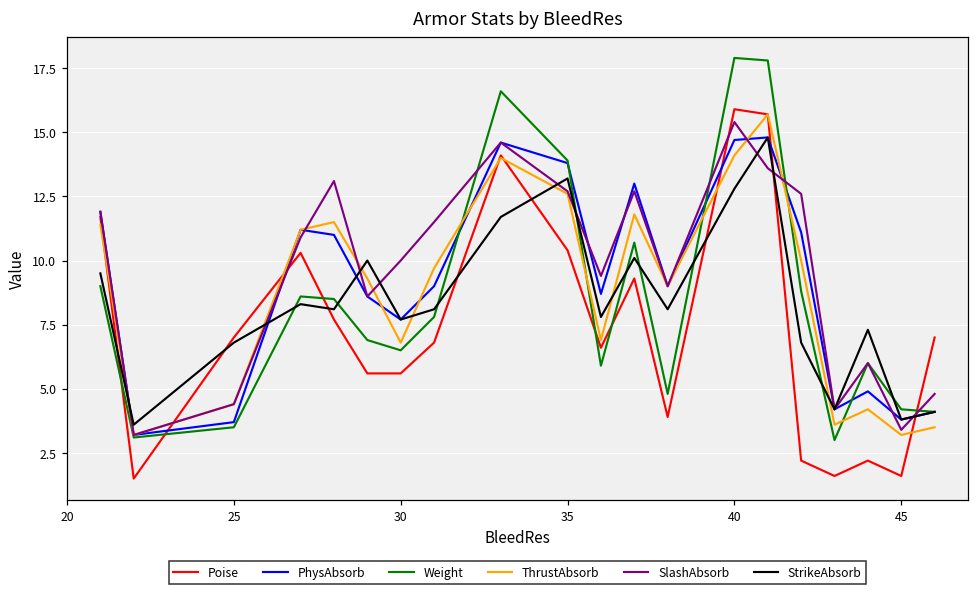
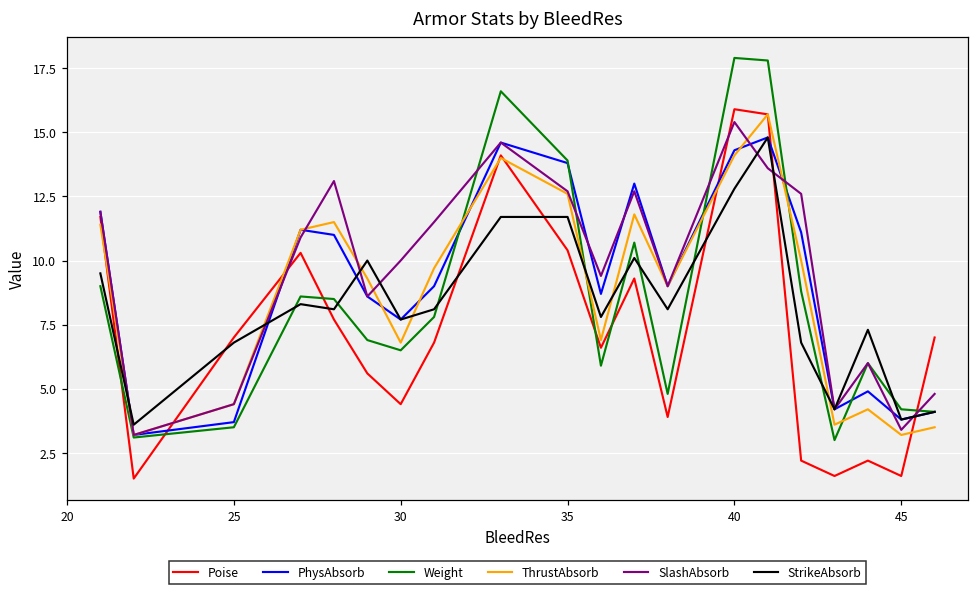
  {
    "Poise": {
      "25": 7.0,
-     "30": 5.6,
+     "30": 4.4,
      "35": 10.4,
      "40": 15.9,
      "45": 1.6
    },
    "PhysAbsorb": {
      "25": 3.7,
-     "40": 14.7
+     "40": 14.3
    },
    "Weight": {
      "25": 3.5,
      "30": 6.5,
      "40": 17.9,
      "45": 4.2
    },
    "ThrustAbsorb": {
      "30": 6.8,
      "40": 14.1,
      "45": 3.2
    },
    "SlashAbsorb": {
      "30": 10.0,
      "40": 15.4,
      "45": 3.4
    },
    "StrikeAbsorb": {
      "25": 6.8,
-     "35": 13.2,
+     "35": 11.7,
      "40": 12.8
    }
  }
